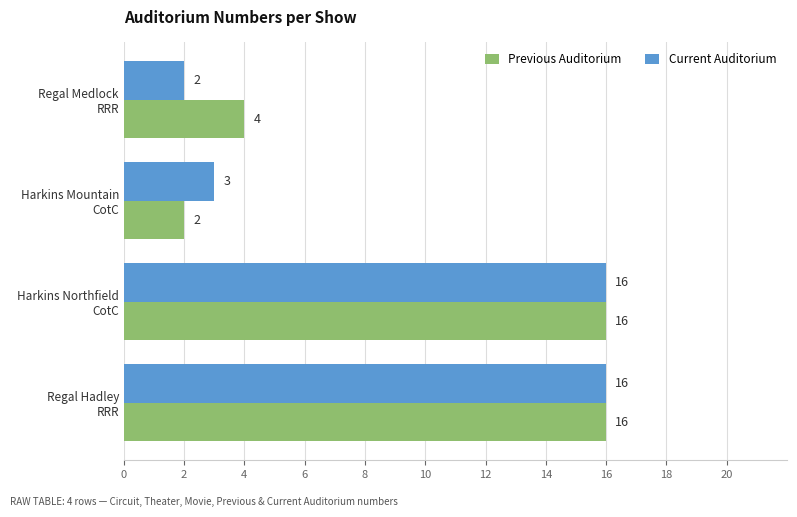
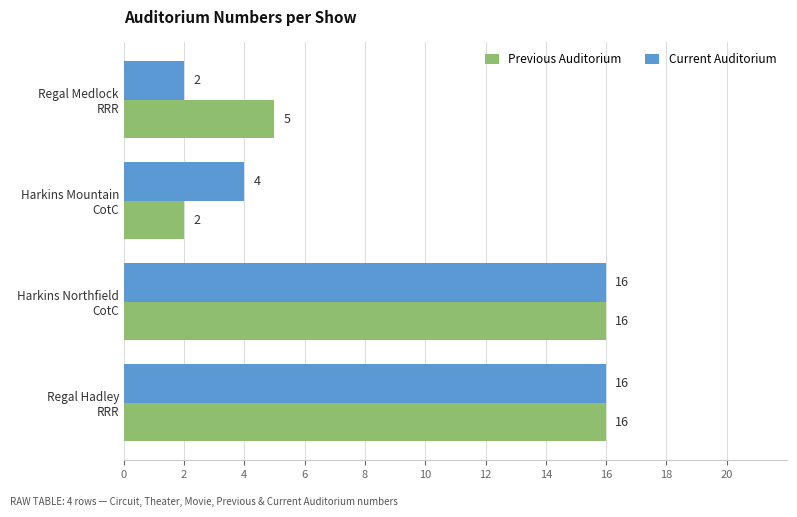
  {
    "Previous Auditorium": {
-     "Regal Medlock RRR": 4,
+     "Regal Medlock RRR": 5,
      "Harkins Mountain CotC": 2,
      "Harkins Northfield CotC": 16,
      "Regal Hadley RRR": 16
    },
    "Current Auditorium": {
      "Regal Medlock RRR": 2,
-     "Harkins Mountain CotC": 3,
+     "Harkins Mountain CotC": 4,
      "Harkins Northfield CotC": 16,
      "Regal Hadley RRR": 16
    }
  }
